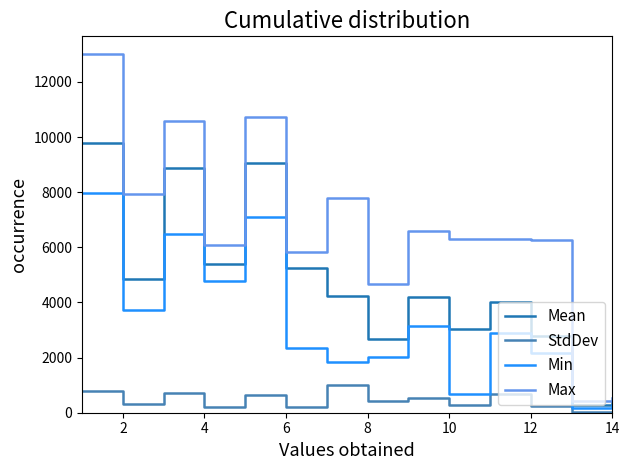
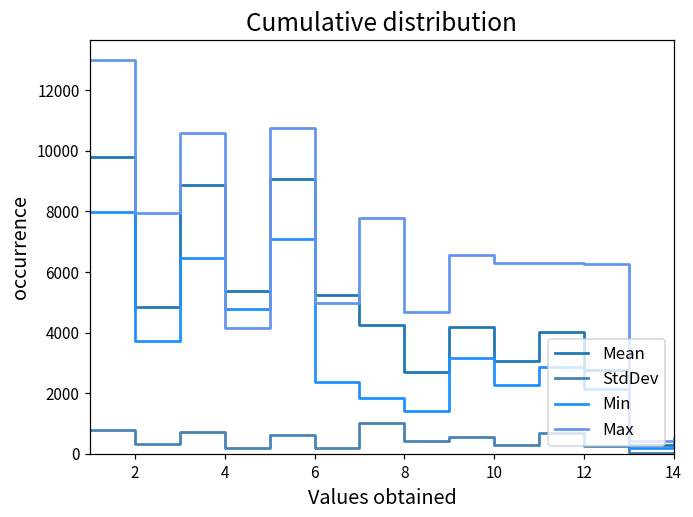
  {
    "Min": {
      "2": 3700,
      "4": 4800,
      "6": 2400,
-     "8": 2000,
-     "10": 700,
+     "8": 1400,
+     "10": 2300,
      "14": 300
    },
    "Max": {
      "2": 7900,
-     "4": 6100,
-     "6": 5800,
+     "4": 4200,
+     "6": 5000,
      "8": 4700,
      "10": 6300,
      "12": 6300,
      "14": 500
    }
  }
